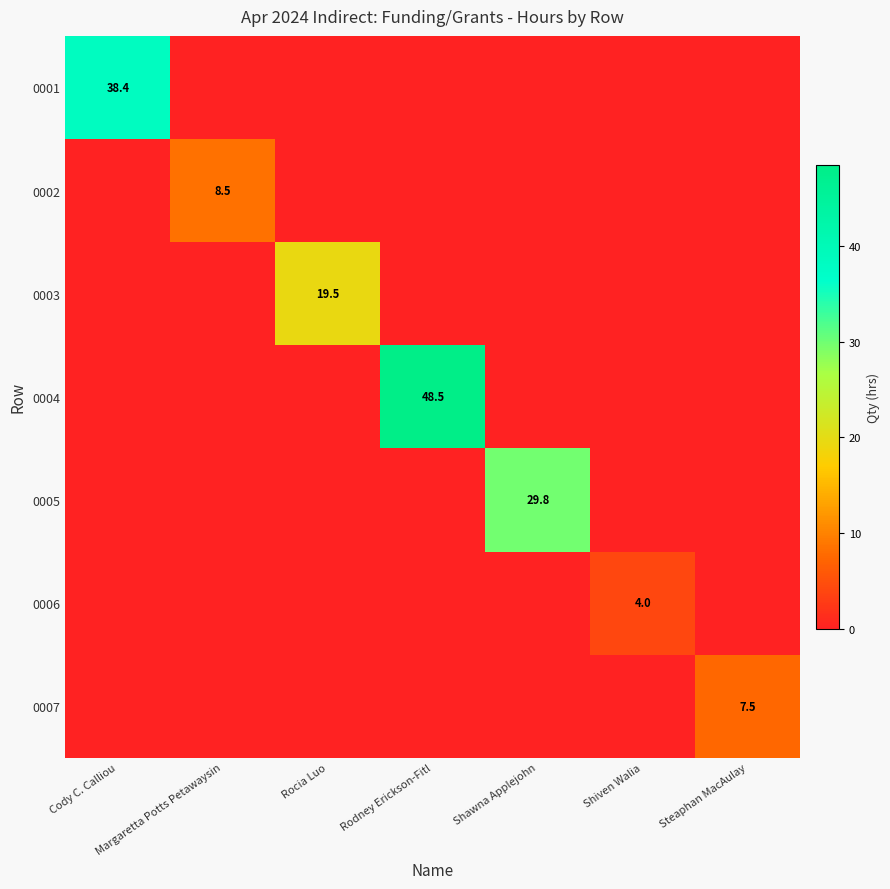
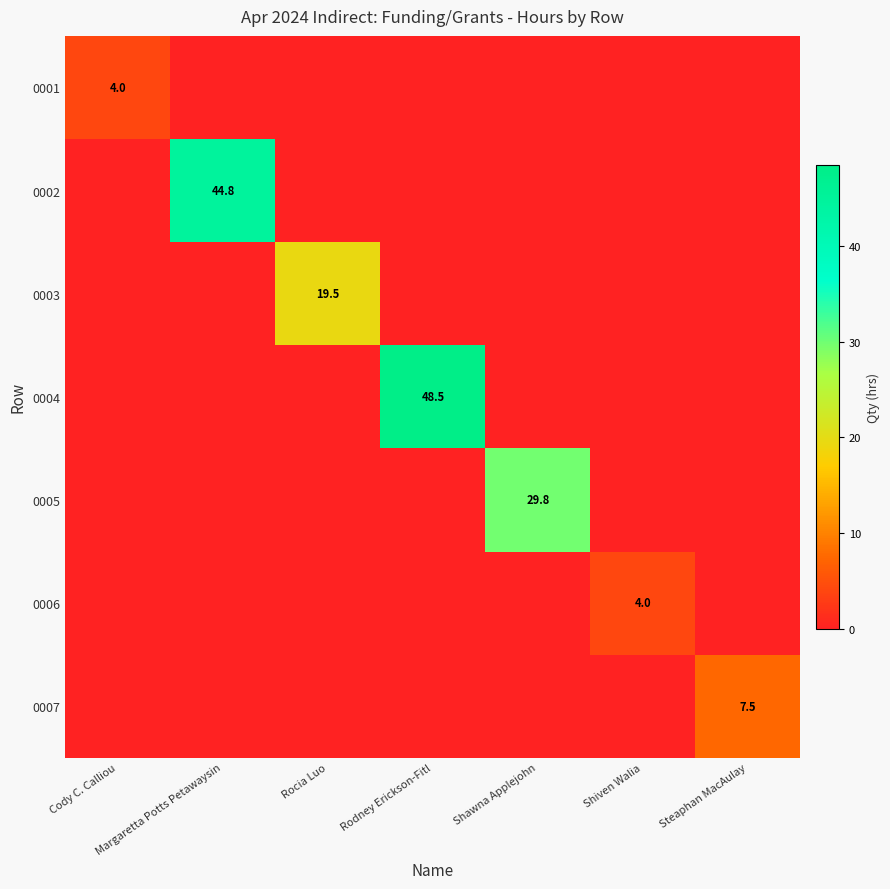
  {
    "0001": {
-     "Cody C. Calliou": 38.4
+     "Cody C. Calliou": 4.0
    },
    "0002": {
-     "Margaretta Potts Petawaysin": 8.5
+     "Margaretta Potts Petawaysin": 44.8
    },
    "0003": {
      "Rocia Luo": 19.5
    },
    "0004": {
      "Rodney Erickson-Fitl": 48.5
    },
    "0005": {
      "Shawna Applejohn": 29.8
    },
    "0006": {
      "Shiven Walia": 4.0
    },
    "0007": {
      "Steaphan MacAulay": 7.5
    }
  }
